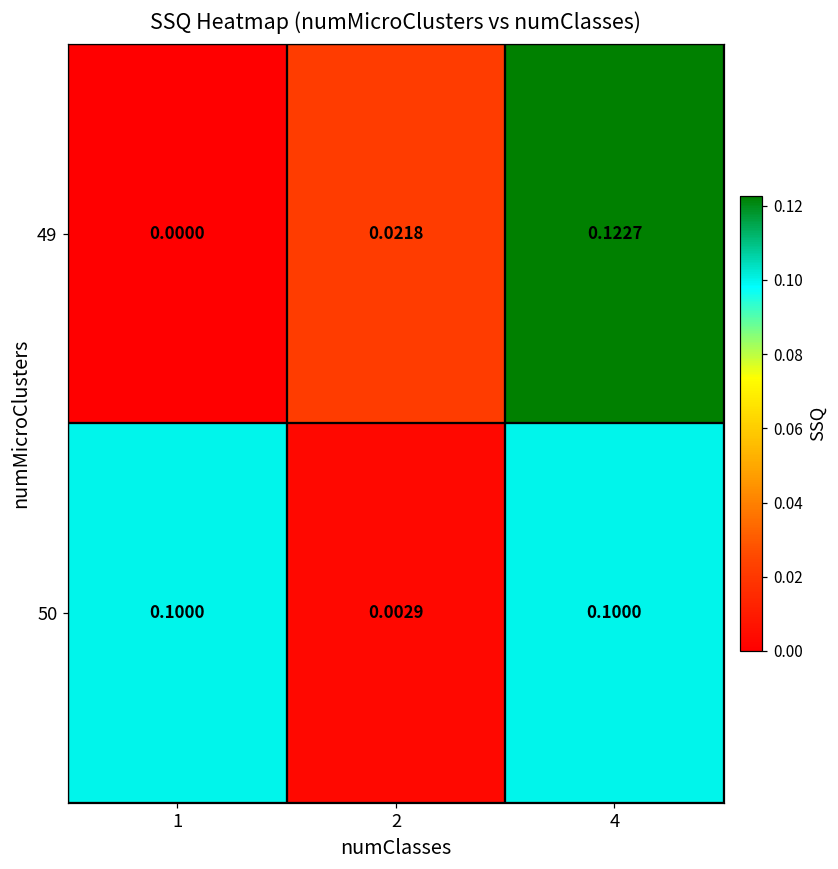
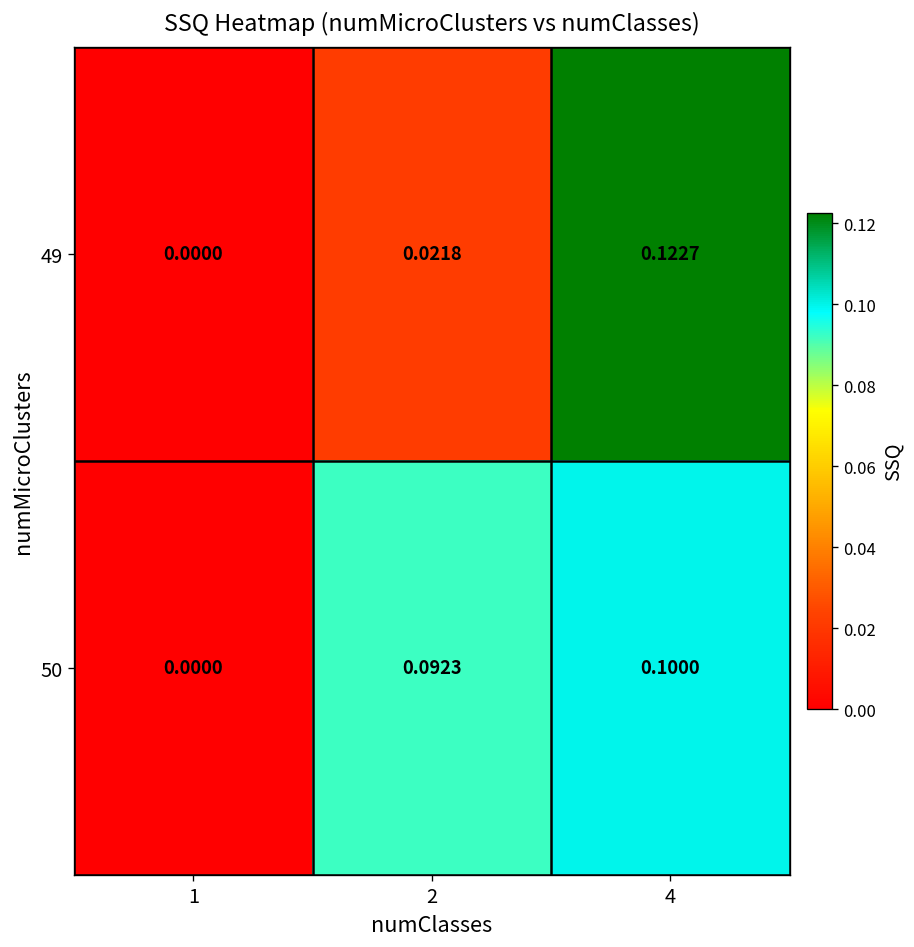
  {
    "49": {
      "1": 0.0000,
      "2": 0.0218,
      "4": 0.1227
    },
    "50": {
-     "1": 0.1000,
-     "2": 0.0029,
+     "1": 0.0000,
+     "2": 0.0923,
      "4": 0.1000
    }
  }
